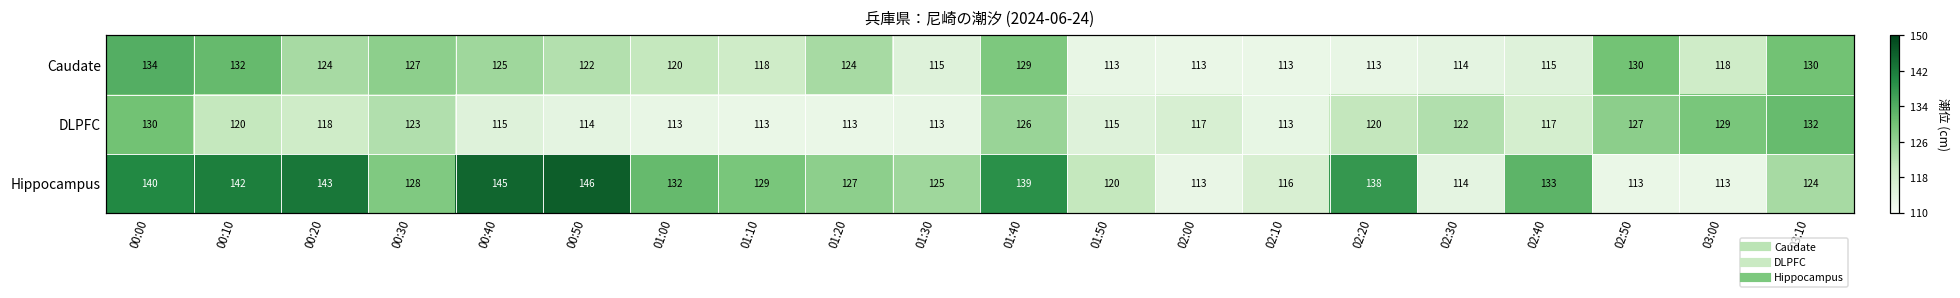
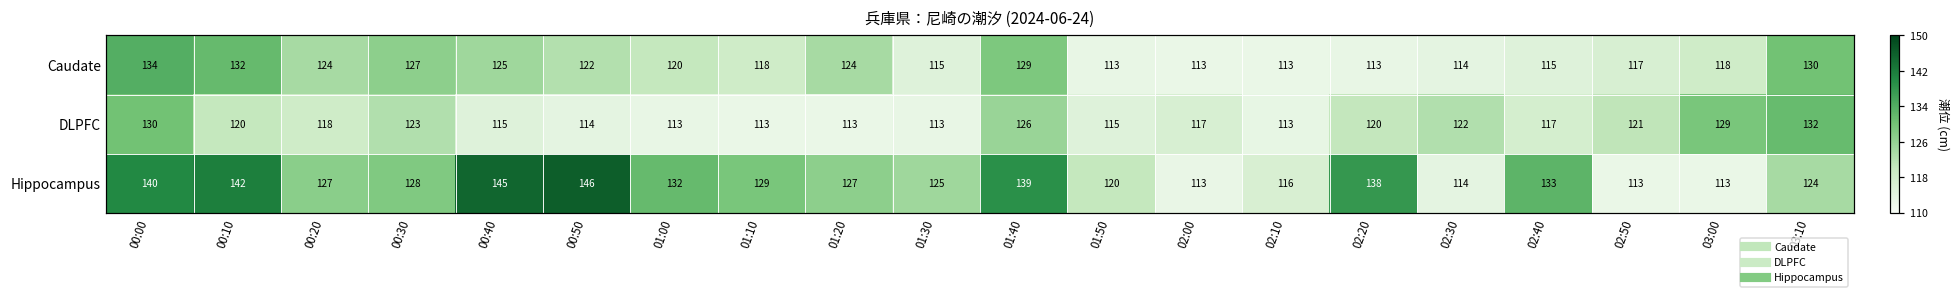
  {
    "Caudate": {
      "00:00": 134,
      "00:10": 132,
      "00:20": 124,
      "00:30": 127,
      "00:40": 125,
      "00:50": 122,
      "01:00": 120,
      "01:10": 118,
      "01:20": 124,
      "01:30": 115,
      "01:40": 129,
      "01:50": 113,
      "02:00": 113,
      "02:10": 113,
      "02:20": 113,
      "02:30": 114,
      "02:40": 115,
-     "02:50": 130,
+     "02:50": 117,
      "03:00": 118,
      "03:10": 130
    },
    "DLPFC": {
      "00:00": 130,
      "00:10": 120,
      "00:20": 118,
      "00:30": 123,
      "00:40": 115,
      "00:50": 114,
      "01:00": 113,
      "01:10": 113,
      "01:20": 113,
      "01:30": 113,
      "01:40": 126,
      "01:50": 115,
      "02:00": 117,
      "02:10": 113,
      "02:20": 120,
      "02:30": 122,
      "02:40": 117,
-     "02:50": 127,
+     "02:50": 121,
      "03:00": 129,
      "03:10": 132
    },
    "Hippocampus": {
      "00:00": 140,
      "00:10": 142,
-     "00:20": 143,
+     "00:20": 127,
      "00:30": 128,
      "00:40": 145,
      "00:50": 146,
      "01:00": 132,
      "01:10": 129,
      "01:20": 127,
      "01:30": 125,
      "01:40": 139,
      "01:50": 120,
      "02:00": 113,
      "02:10": 116,
      "02:20": 138,
      "02:30": 114,
      "02:40": 133,
      "02:50": 113,
      "03:00": 113,
      "03:10": 124
    }
  }
